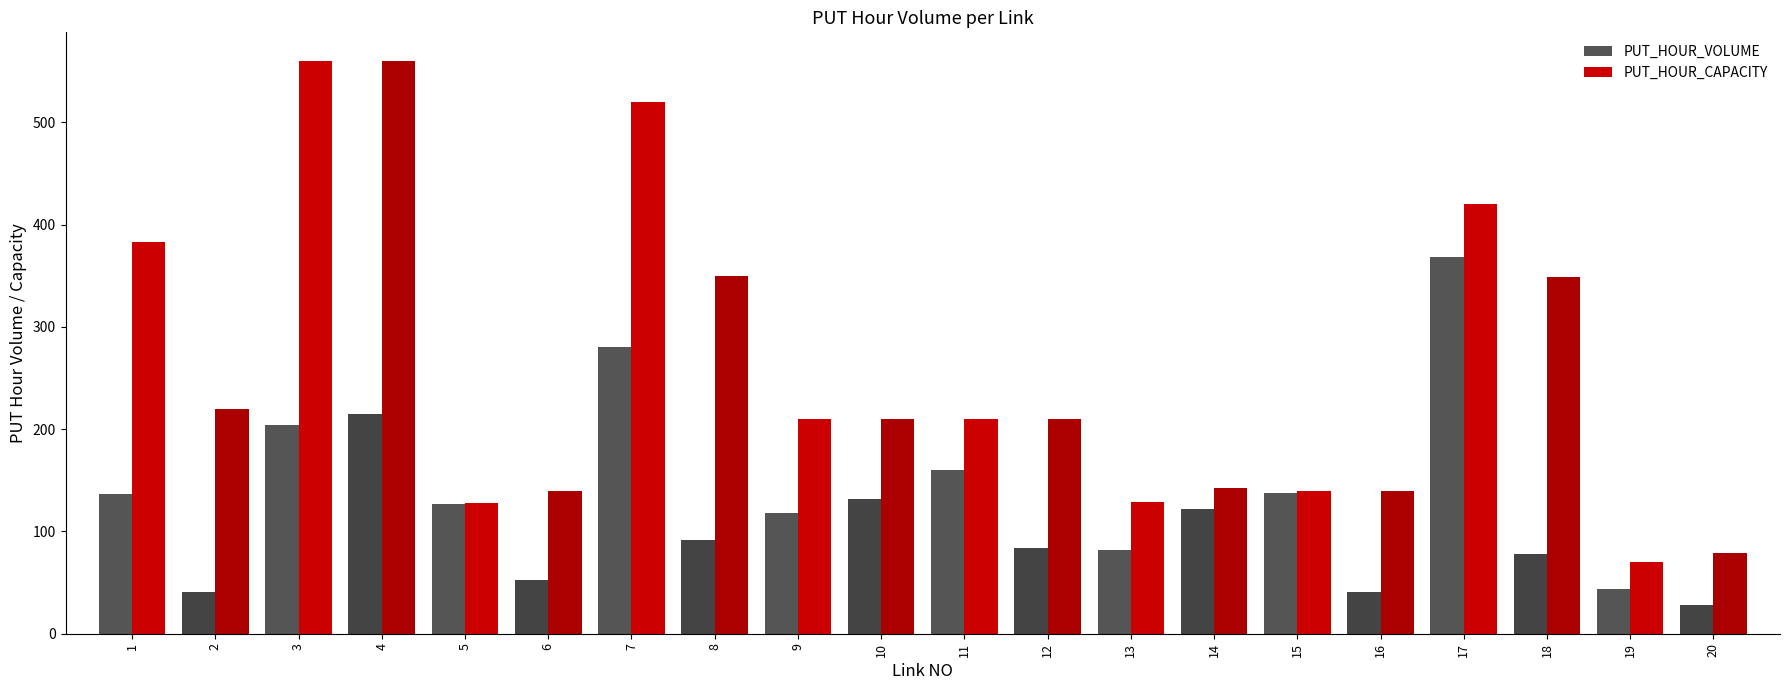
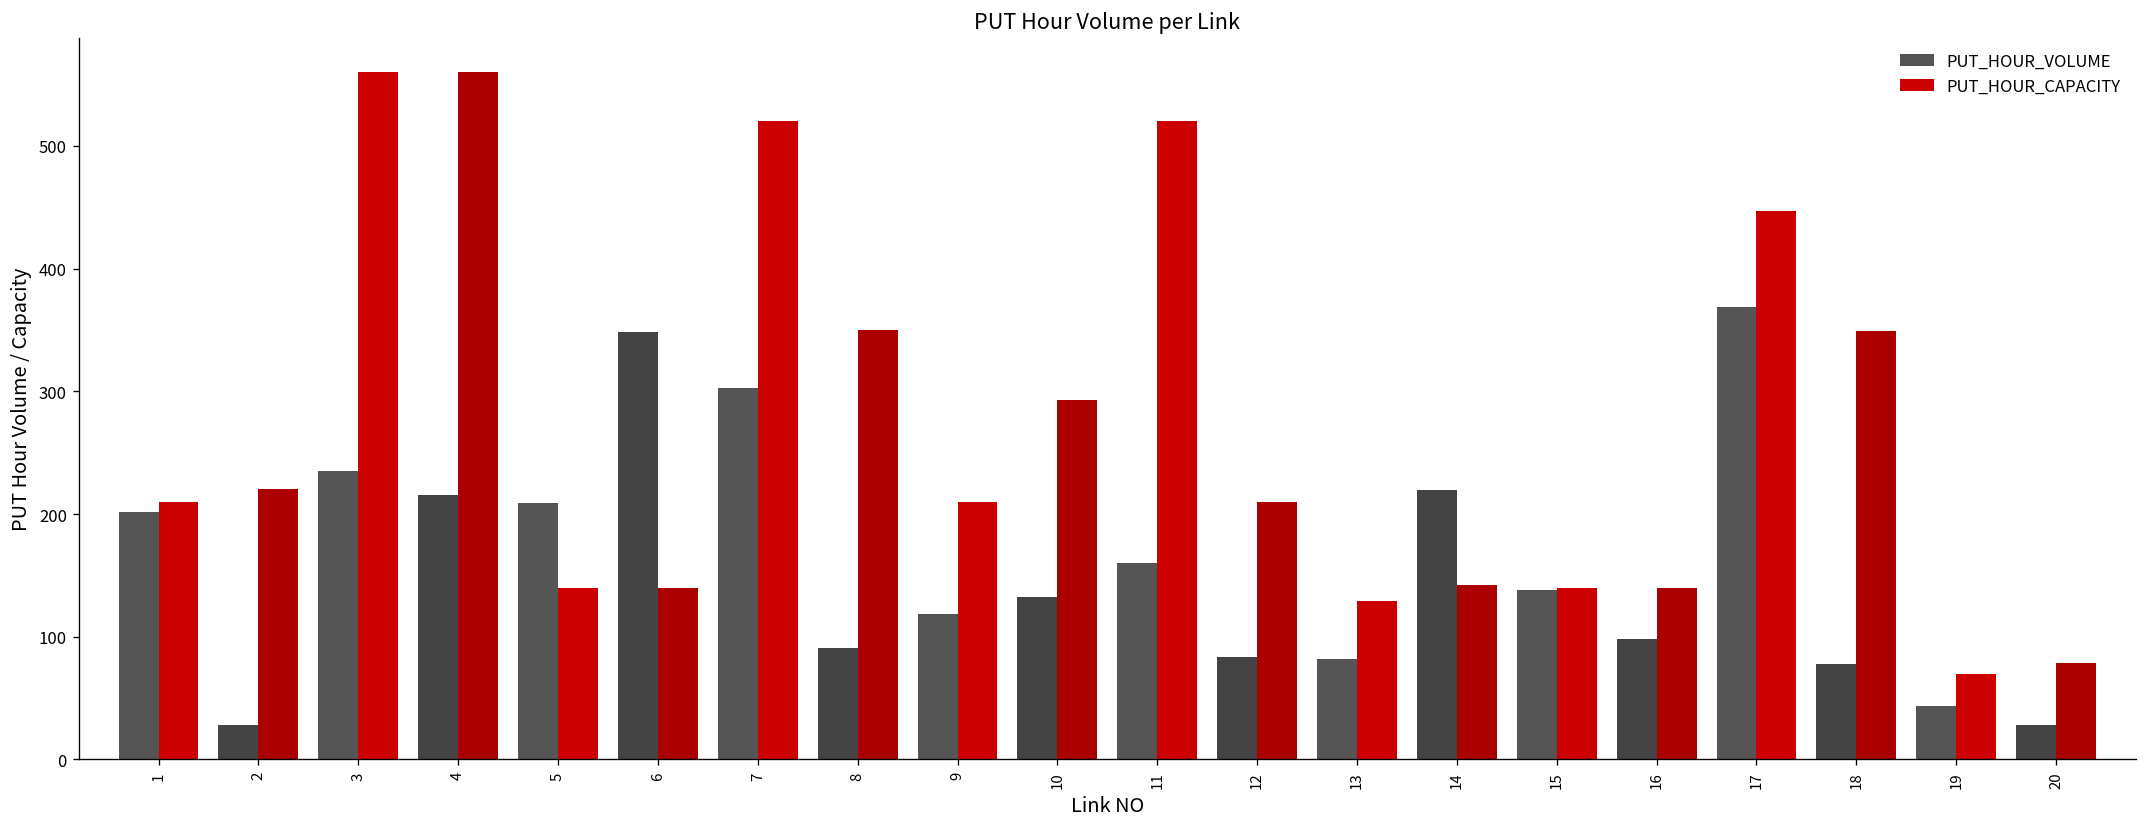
  {
    "PUT_HOUR_VOLUME": {
-     "1": 136,
-     "2": 40,
-     "3": 204,
+     "1": 201,
+     "2": 28,
+     "3": 235,
      "4": 215,
-     "5": 127,
-     "6": 53,
-     "7": 280,
+     "5": 209,
+     "6": 348,
+     "7": 302,
      "8": 91,
      "9": 118,
      "10": 132,
      "11": 160,
      "12": 84,
      "13": 82,
-     "14": 122,
+     "14": 220,
      "15": 138,
-     "16": 41,
+     "16": 98,
      "17": 369,
      "18": 78,
      "19": 44,
      "20": 28
    },
    "PUT_HOUR_CAPACITY": {
-     "1": 383,
+     "1": 210,
      "2": 220,
      "3": 560,
      "4": 560,
-     "5": 128,
+     "5": 140,
      "6": 140,
      "7": 520,
      "8": 350,
      "9": 210,
-     "10": 210,
-     "11": 210,
+     "10": 293,
+     "11": 520,
      "12": 210,
      "13": 129,
      "14": 142,
      "15": 140,
      "16": 140,
-     "17": 420,
+     "17": 447,
      "18": 349,
      "19": 70,
      "20": 79
    }
  }
